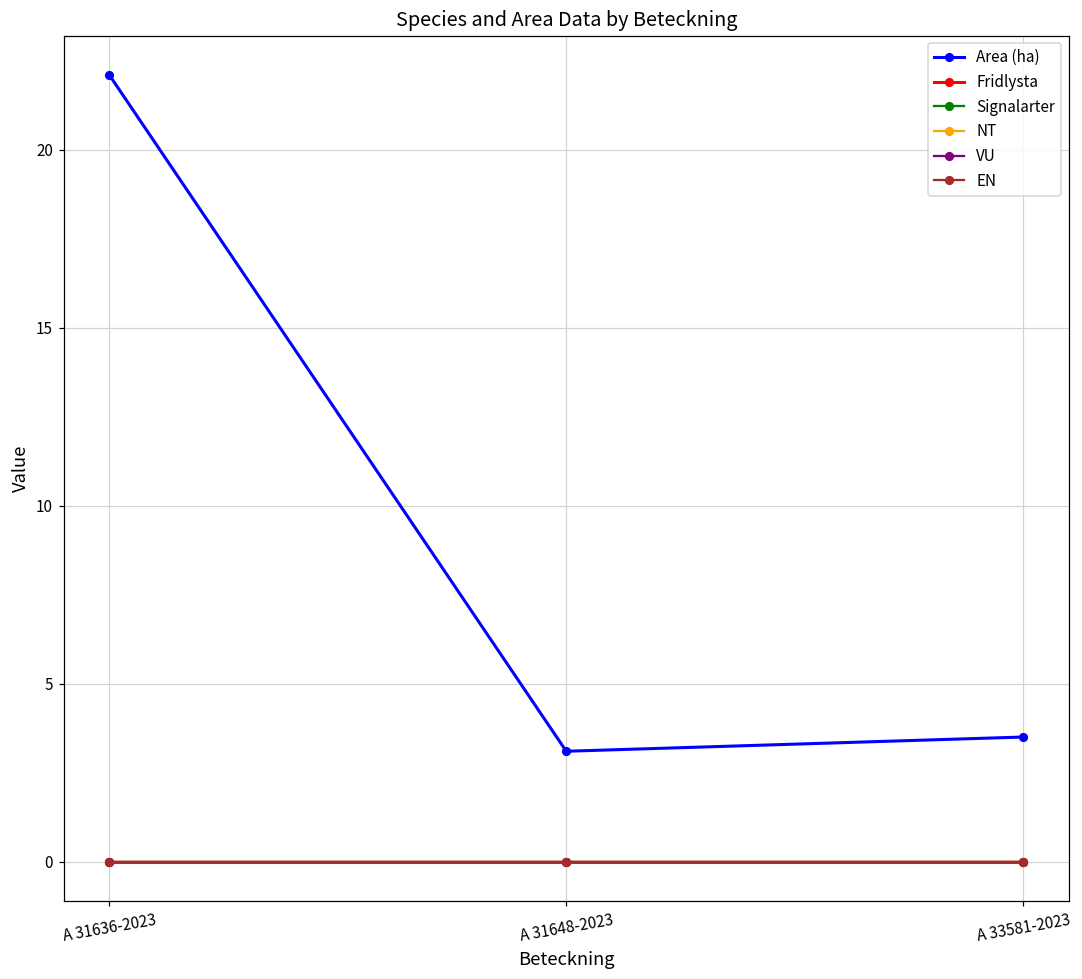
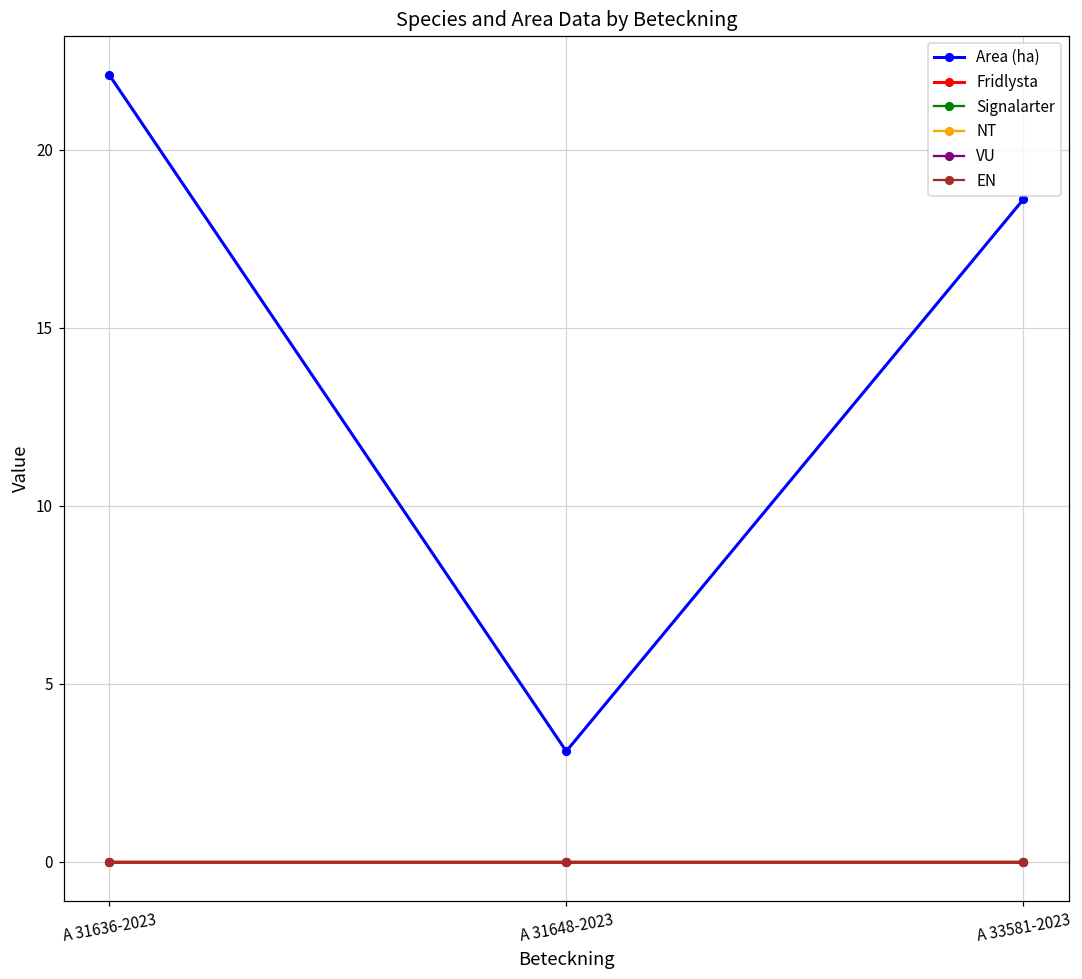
  {
    "Area (ha)": {
      "A 31636-2023": 22.1,
      "A 31648-2023": 3.1,
-     "A 33581-2023": 3.5
+     "A 33581-2023": 18.6
    },
    "EN": {
      "A 31636-2023": 0.0,
      "A 31648-2023": 0.0,
      "A 33581-2023": 0.0
    }
  }
